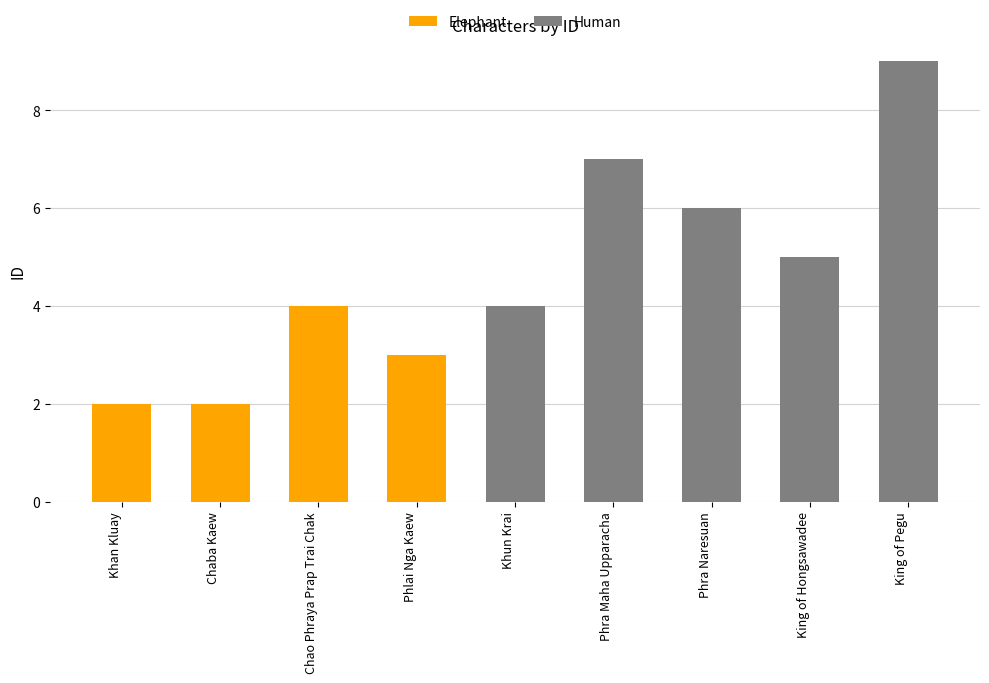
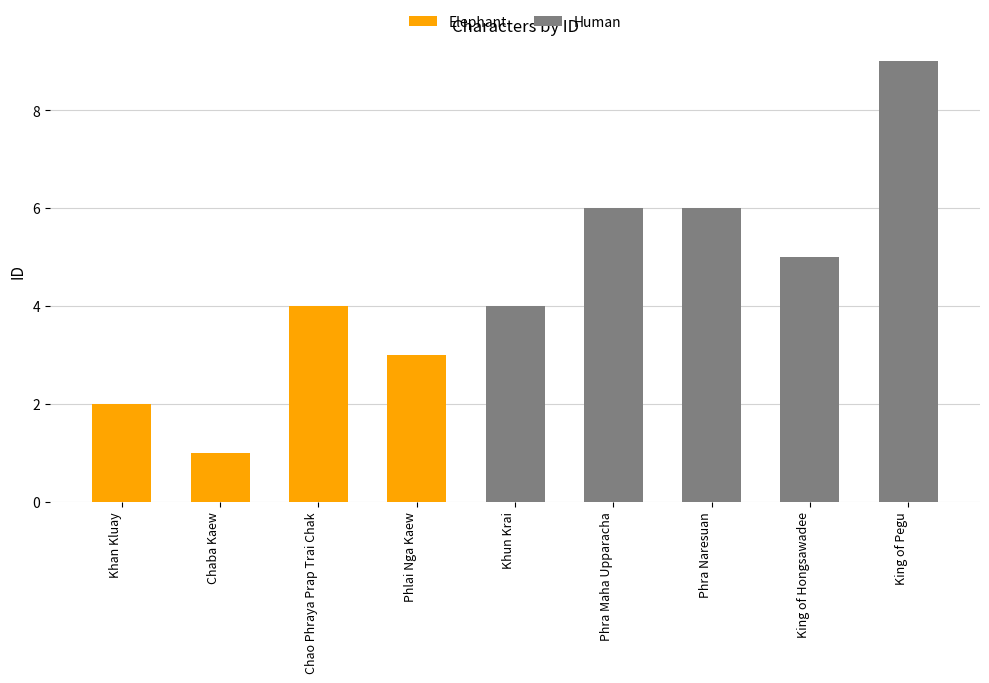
  {
    "Elephant": {
      "Khan Kluay": 2,
-     "Chaba Kaew": 2,
+     "Chaba Kaew": 1,
      "Chao Phraya Prap Trai Chak": 4,
      "Phlai Nga Kaew": 3,
      "Khun Krai": 0,
      "Phra Maha Upparacha": 0,
      "Phra Naresuan": 0,
      "King of Hongsawadee": 0,
      "King of Pegu": 0
    },
    "Human": {
      "Khan Kluay": 0,
      "Chaba Kaew": 0,
      "Chao Phraya Prap Trai Chak": 0,
      "Phlai Nga Kaew": 0,
      "Khun Krai": 4,
-     "Phra Maha Upparacha": 7,
+     "Phra Maha Upparacha": 6,
      "Phra Naresuan": 6,
      "King of Hongsawadee": 5,
      "King of Pegu": 9
    }
  }
